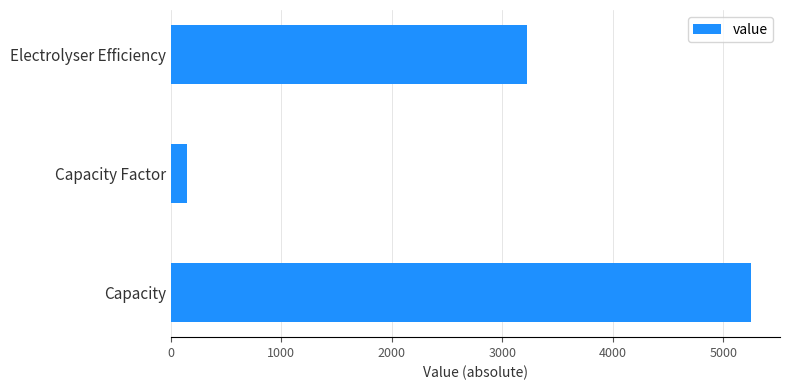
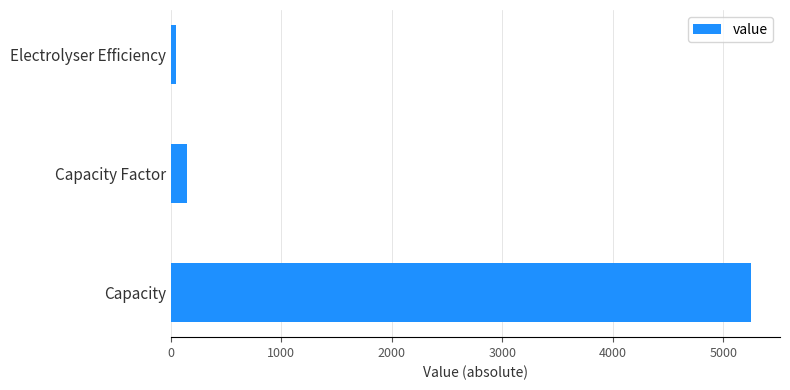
  {
-   "Electrolyser Efficiency": 3220,
+   "Electrolyser Efficiency": 50,
    "Capacity Factor": 140,
    "Capacity": 5250
  }
